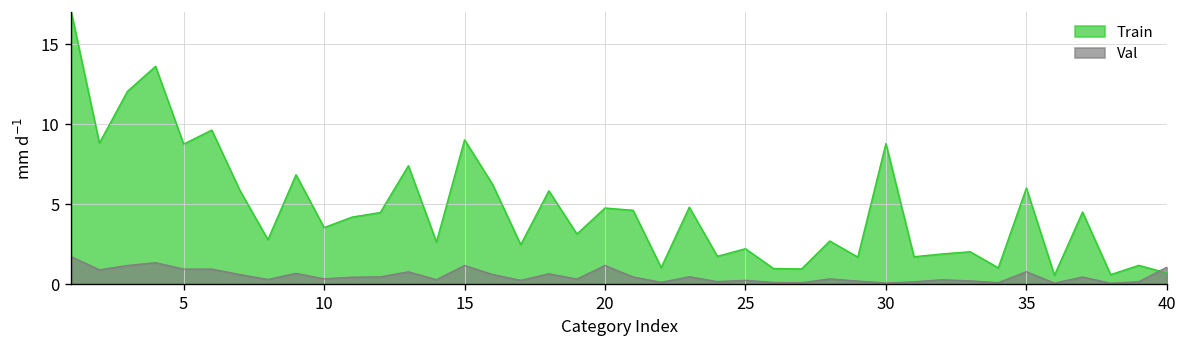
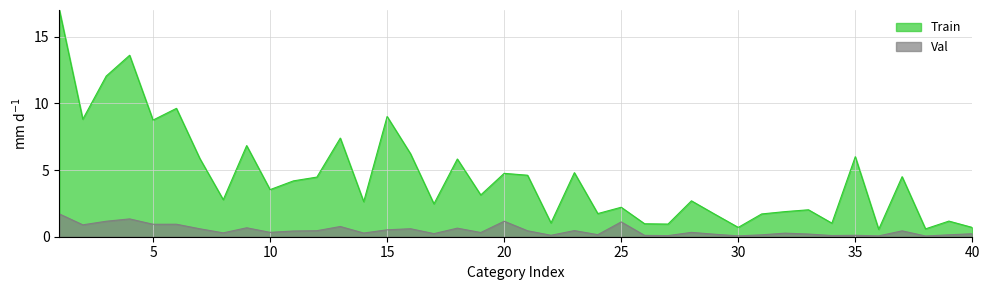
  {
    "Train": {
      "5": 8.7,
      "10": 3.5,
      "15": 9.0,
      "20": 4.8,
      "25": 2.2,
-     "30": 8.8,
+     "30": 0.7,
      "35": 6.0,
      "40": 0.7
    },
    "Val": {
      "5": 0.9,
      "10": 0.3,
-     "15": 1.2,
+     "15": 0.5,
      "20": 1.2,
-     "25": 0.2,
+     "25": 1.1,
      "30": 0.1,
-     "35": 0.8,
-     "40": 1.1
+     "35": 0.1,
+     "40": 0.2
    }
  }
